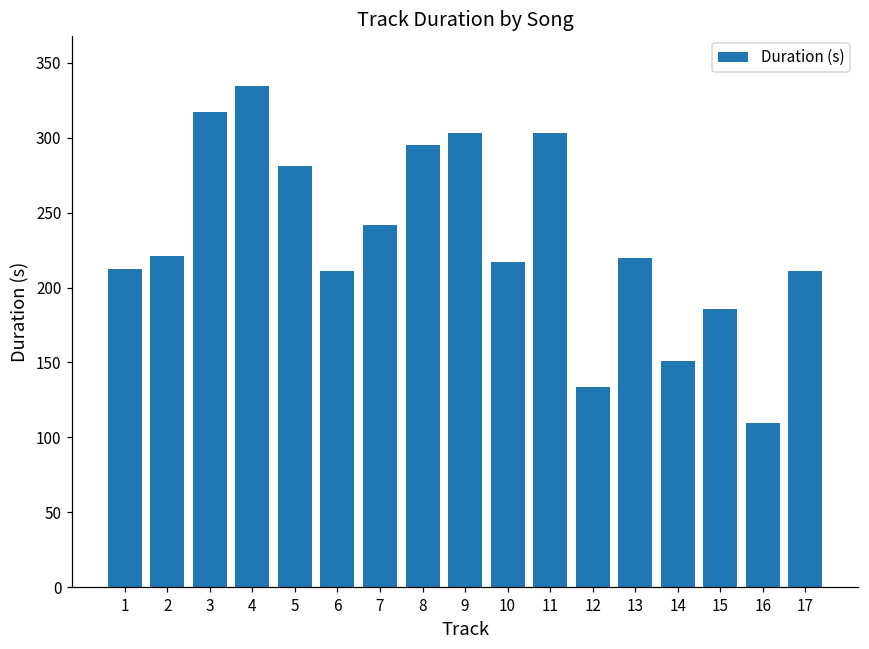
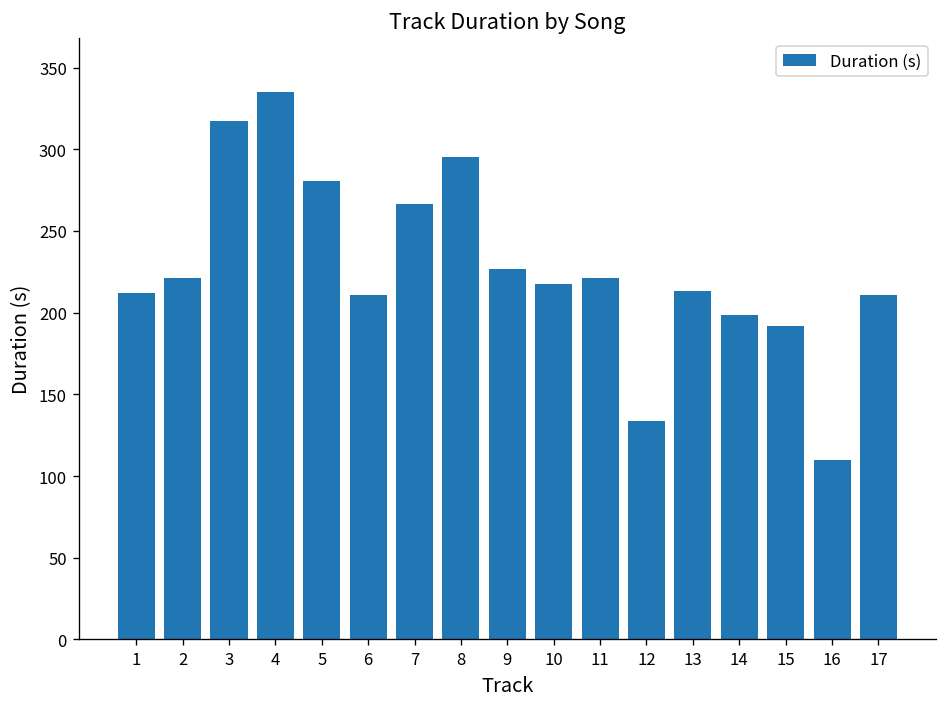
  {
    "1": 212,
    "2": 221,
    "3": 317,
    "4": 335,
    "5": 281,
    "6": 211,
-   "7": 242,
+   "7": 266,
    "8": 295,
-   "9": 303,
+   "9": 227,
    "10": 217,
-   "11": 303,
+   "11": 221,
    "12": 134,
-   "13": 220,
-   "14": 151,
-   "15": 186,
+   "13": 213,
+   "14": 198,
+   "15": 192,
    "16": 110,
    "17": 211
  }
